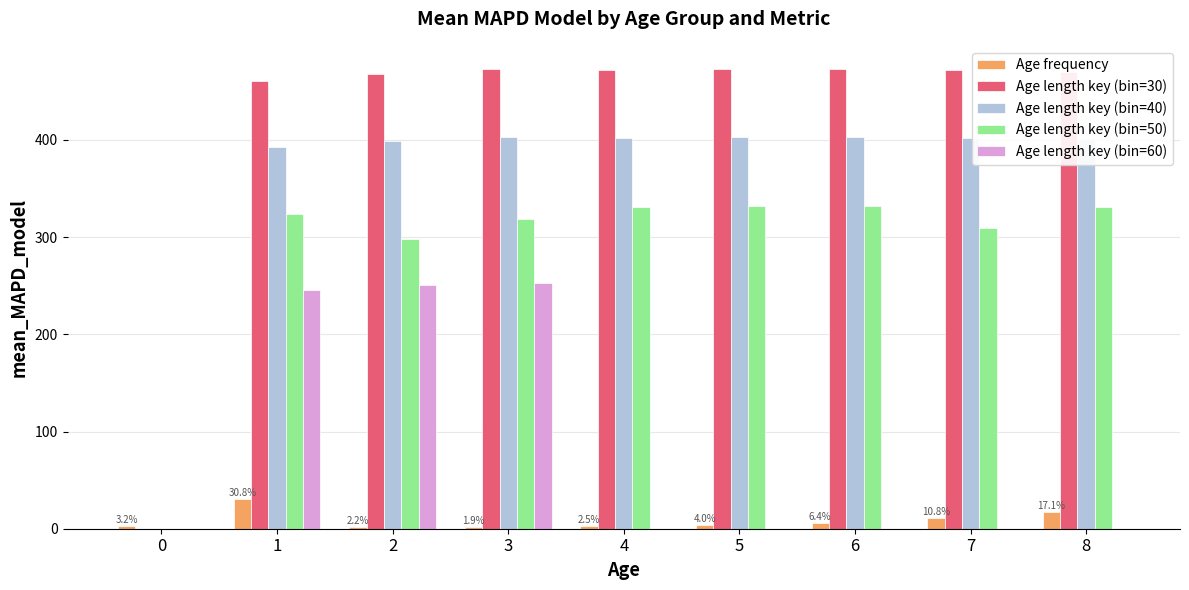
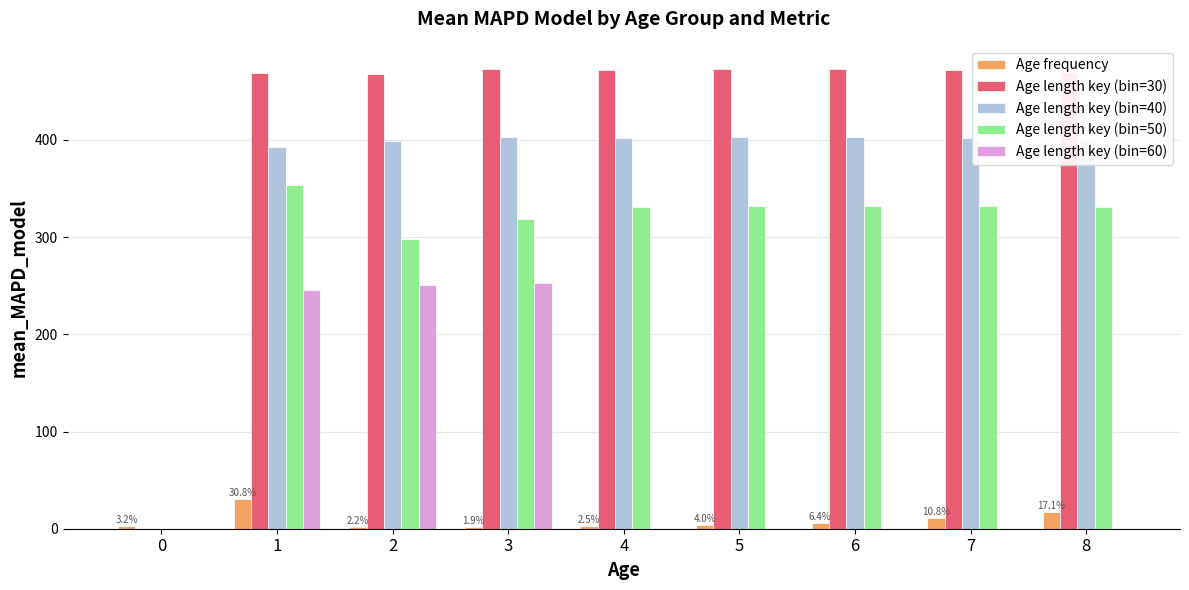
  {
    "Age frequency": {
      "0": "3.2%",
      "1": "30.8%",
      "2": "2.2%",
      "3": "1.9%",
      "4": "2.5%",
      "5": "4.0%",
      "6": "6.4%",
      "7": "10.8%",
      "8": "17.1%"
    },
    "Age length key (bin=30)": {
      "0": "0",
-     "1": "460",
+     "1": "470",
      "2": "470",
      "3": "470",
      "4": "470",
      "5": "470",
      "6": "470",
      "7": "470"
    },
    "Age length key (bin=50)": {
      "0": "0",
-     "1": "320",
+     "1": "350",
      "2": "300",
      "3": "320",
      "4": "330",
      "5": "330",
      "6": "330",
-     "7": "310",
+     "7": "330",
      "8": "330"
    }
  }
